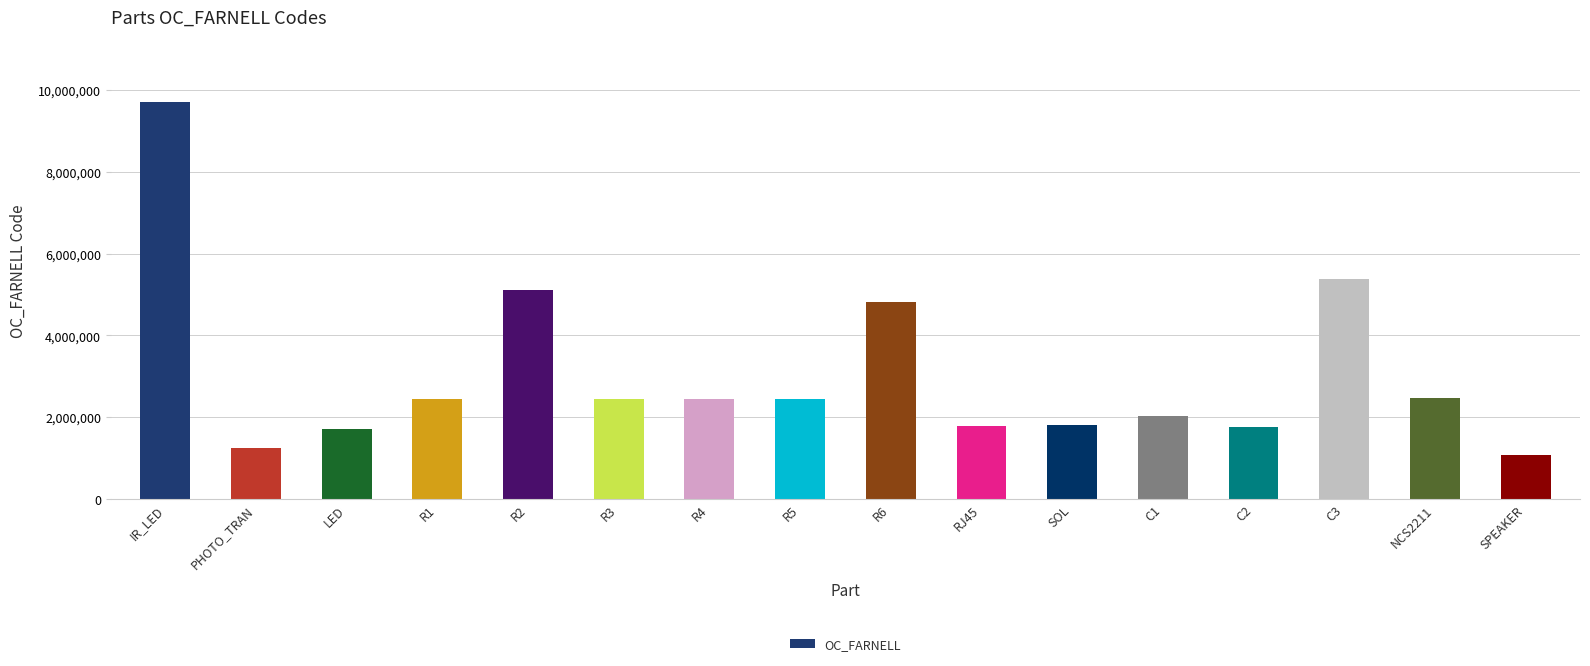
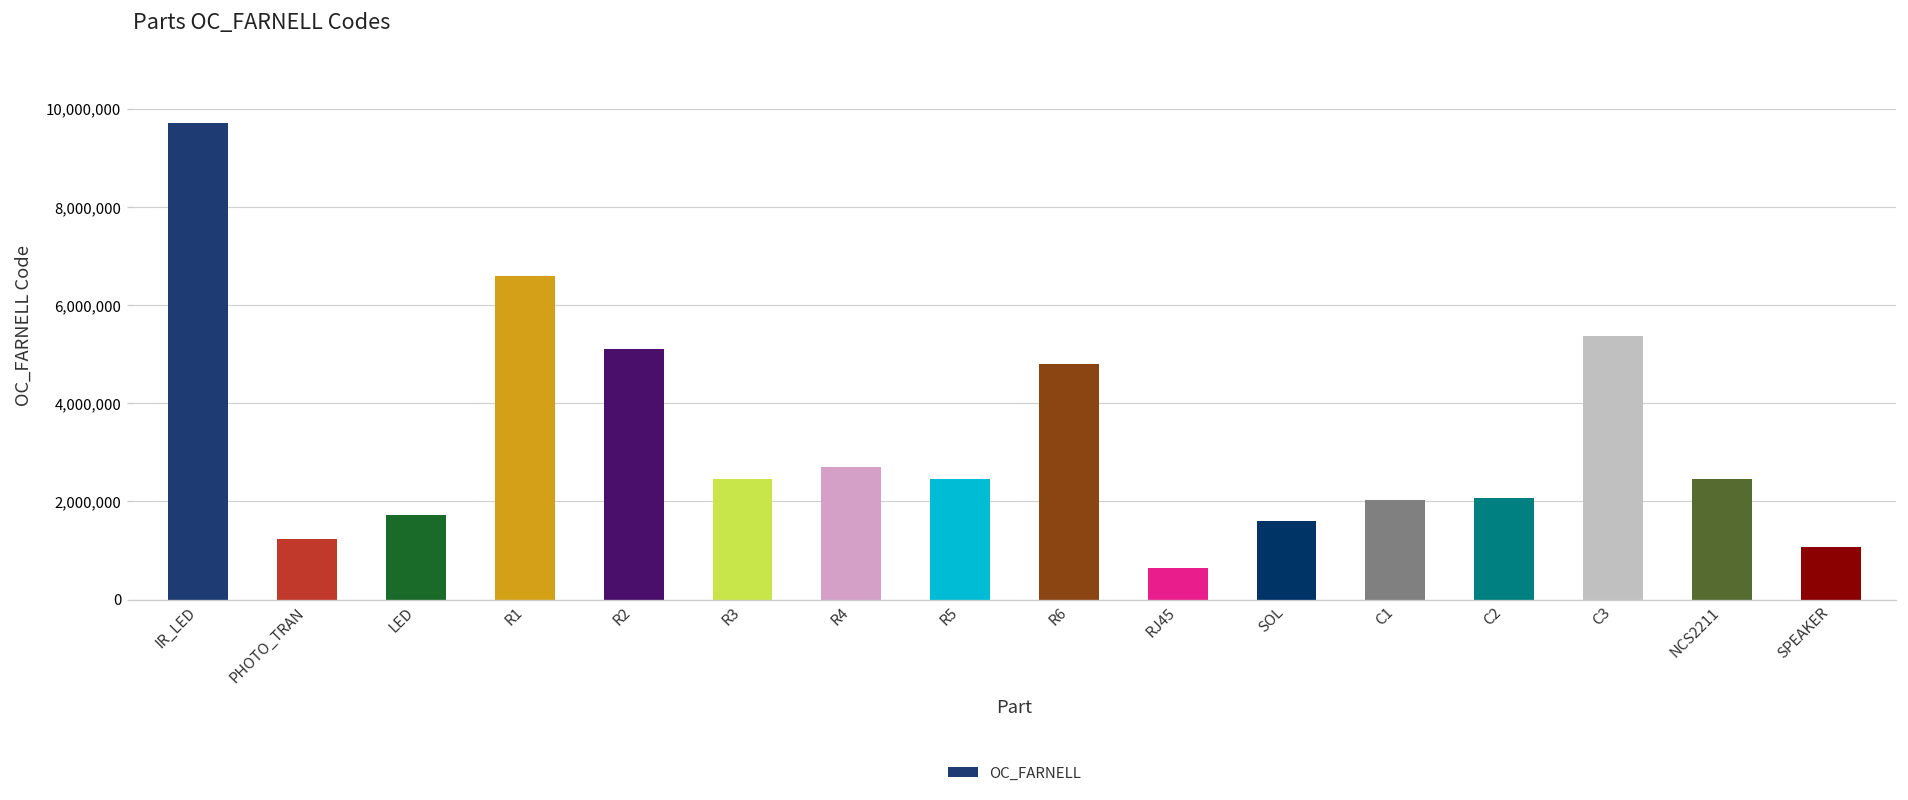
  {
    "IR_LED": "9,700,000",
    "PHOTO_TRAN": "1,200,000",
    "LED": "1,700,000",
-   "R1": "2,400,000",
+   "R1": "6,600,000",
    "R2": "5,100,000",
    "R3": "2,400,000",
-   "R4": "2,400,000",
+   "R4": "2,700,000",
    "R5": "2,400,000",
    "R6": "4,800,000",
-   "RJ45": "1,800,000",
-   "SOL": "1,800,000",
+   "RJ45": "600,000",
+   "SOL": "1,600,000",
    "C1": "2,000,000",
-   "C2": "1,800,000",
+   "C2": "2,100,000",
    "C3": "5,400,000",
    "NCS2211": "2,500,000",
    "SPEAKER": "1,100,000"
  }
